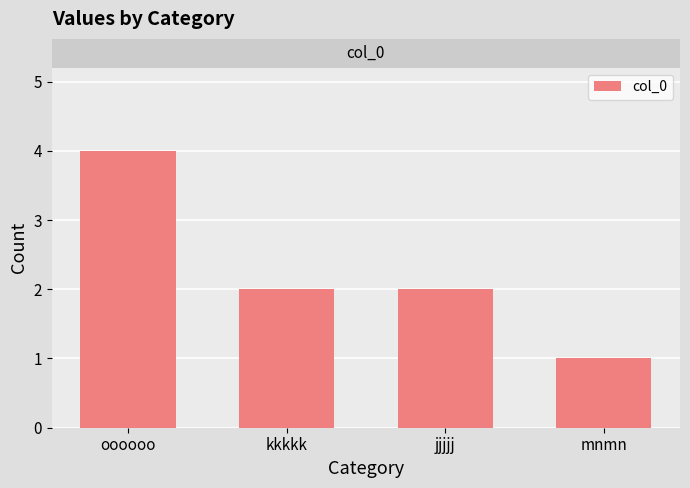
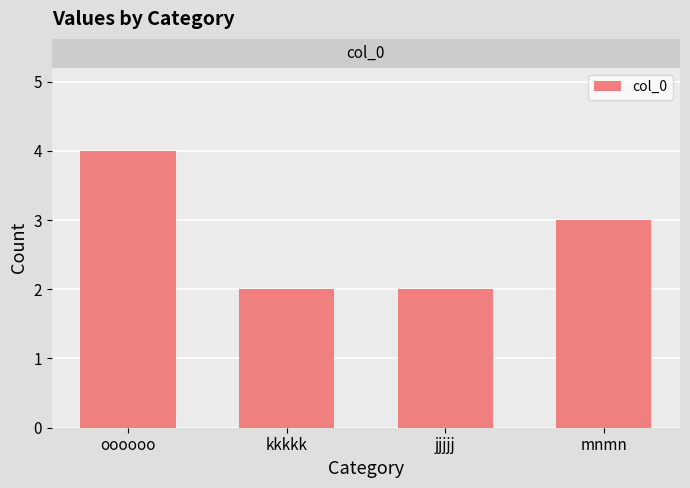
  {
    "oooooo": 4,
    "kkkkk": 2,
    "jjjjj": 2,
-   "mnmn": 1
+   "mnmn": 3
  }
